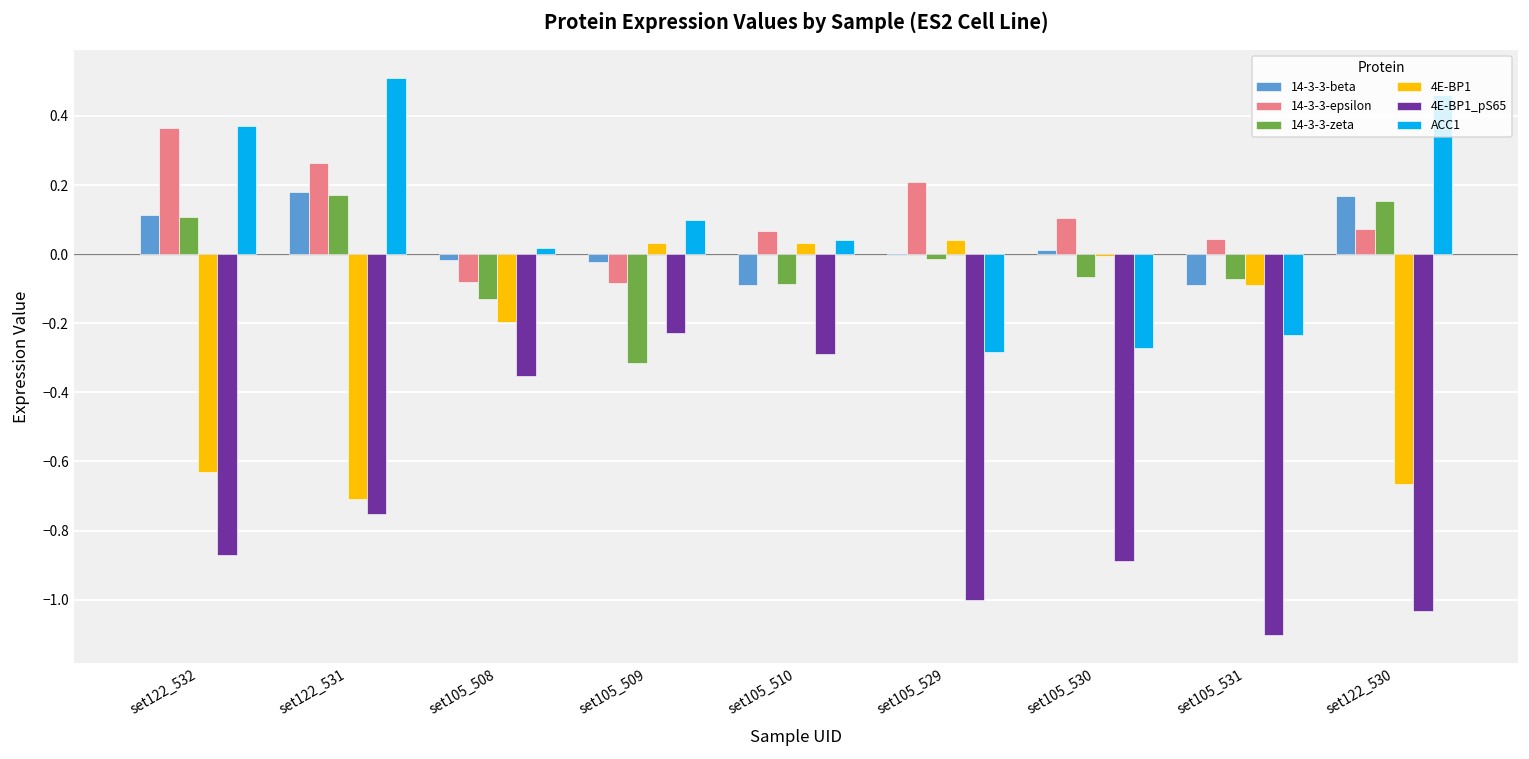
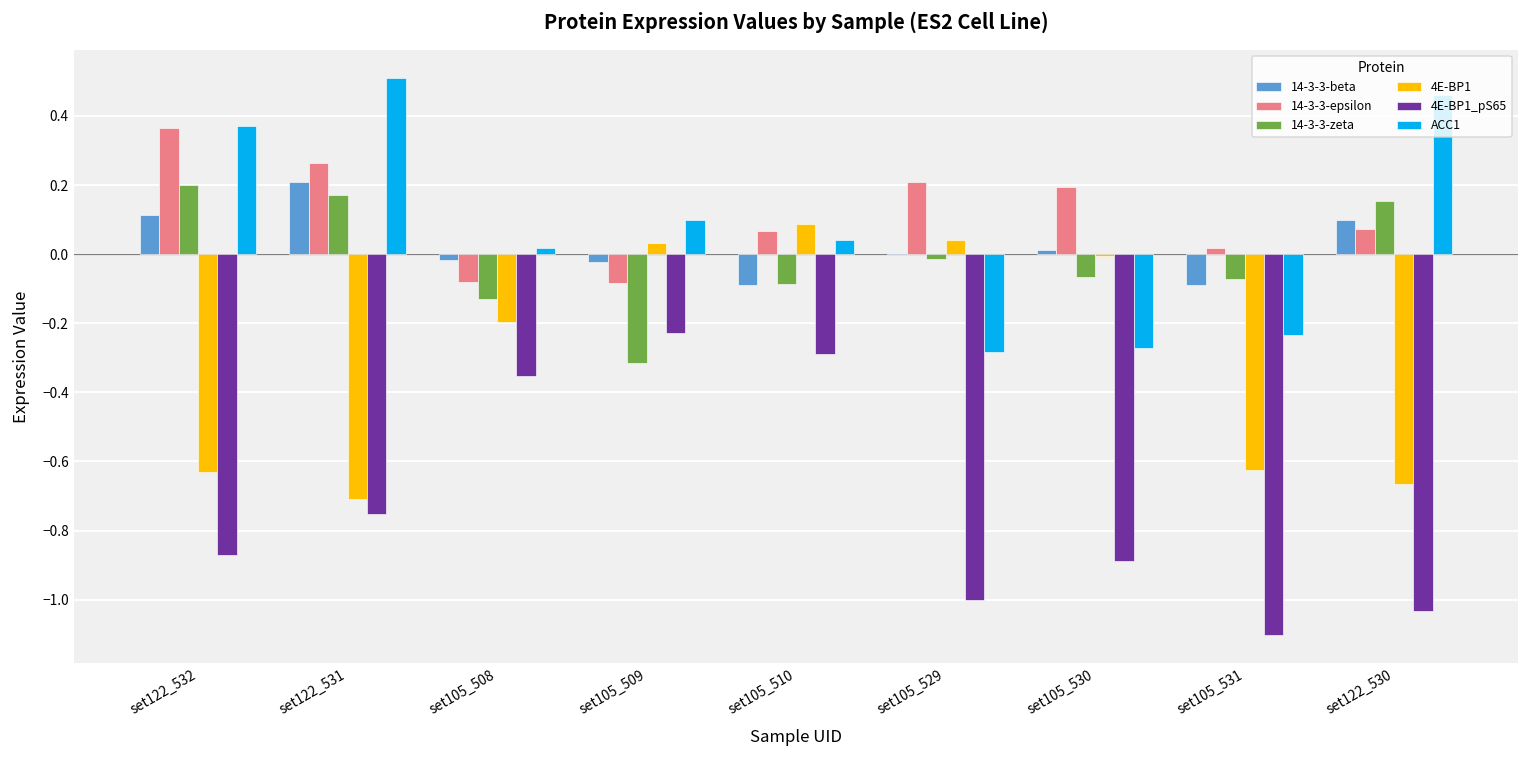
  {
    "14-3-3-beta": {
      "set122_532": 0.11,
-     "set122_531": 0.18,
+     "set122_531": 0.21,
      "set105_508": -0.02,
      "set105_509": -0.02,
      "set105_510": -0.09,
      "set105_530": 0.01,
      "set105_531": -0.09,
-     "set122_530": 0.17
+     "set122_530": 0.10
    },
    "14-3-3-epsilon": {
      "set122_532": 0.36,
      "set122_531": 0.26,
      "set105_508": -0.08,
      "set105_509": -0.08,
      "set105_510": 0.07,
      "set105_529": 0.21,
-     "set105_530": 0.11,
-     "set105_531": 0.04,
+     "set105_530": 0.20,
+     "set105_531": 0.02,
      "set122_530": 0.07
    },
    "14-3-3-zeta": {
-     "set122_532": 0.11,
+     "set122_532": 0.20,
      "set122_531": 0.17,
      "set105_508": -0.13,
      "set105_509": -0.31,
      "set105_510": -0.09,
      "set105_529": -0.01,
      "set105_530": -0.07,
      "set105_531": -0.07,
      "set122_530": 0.15
    },
    "4E-BP1": {
      "set122_532": -0.63,
      "set122_531": -0.71,
      "set105_508": -0.20,
      "set105_509": 0.03,
-     "set105_510": 0.03,
+     "set105_510": 0.09,
      "set105_529": 0.04,
-     "set105_531": -0.09,
+     "set105_531": -0.62,
      "set122_530": -0.66
    },
    "4E-BP1_pS65": {
      "set122_532": -0.87,
      "set122_531": -0.75,
      "set105_508": -0.35,
      "set105_509": -0.23,
      "set105_510": -0.29,
      "set105_529": -1.00,
      "set105_530": -0.89,
      "set105_531": -1.10,
      "set122_530": -1.03
    },
    "ACC1": {
      "set122_532": 0.37,
      "set122_531": 0.51,
      "set105_508": 0.02,
      "set105_509": 0.10,
      "set105_510": 0.04,
      "set105_529": -0.28,
      "set105_530": -0.27,
      "set105_531": -0.23
    }
  }
